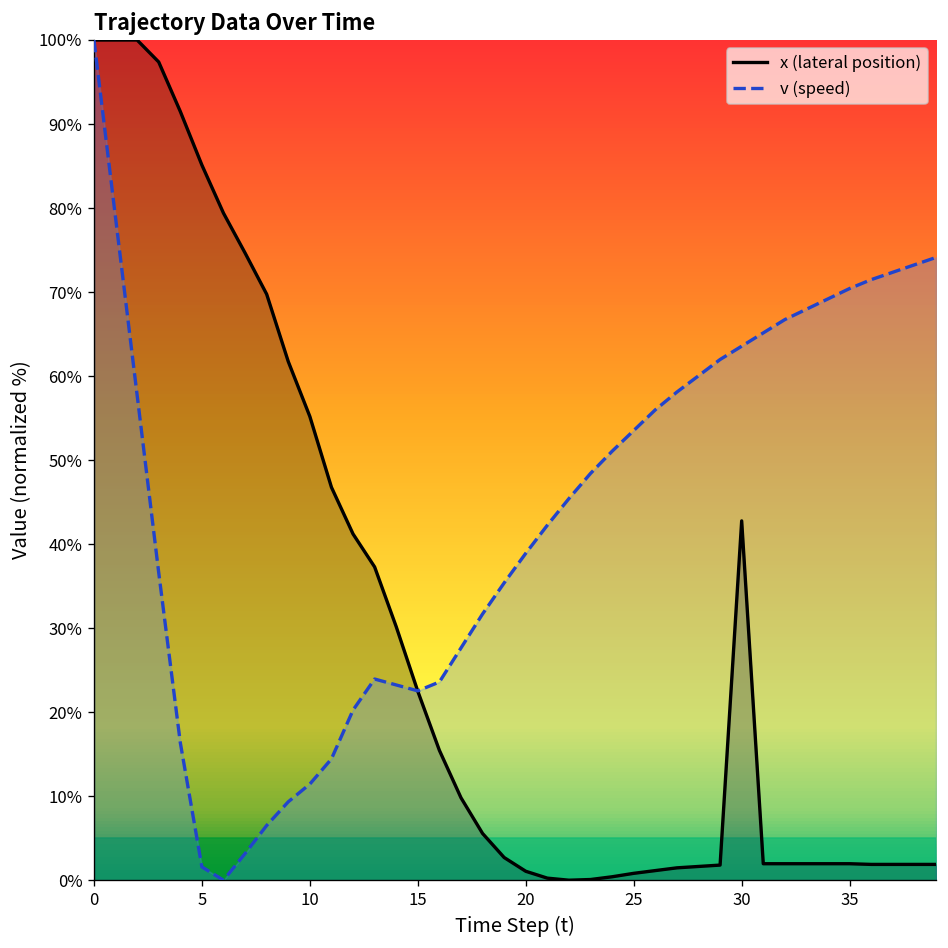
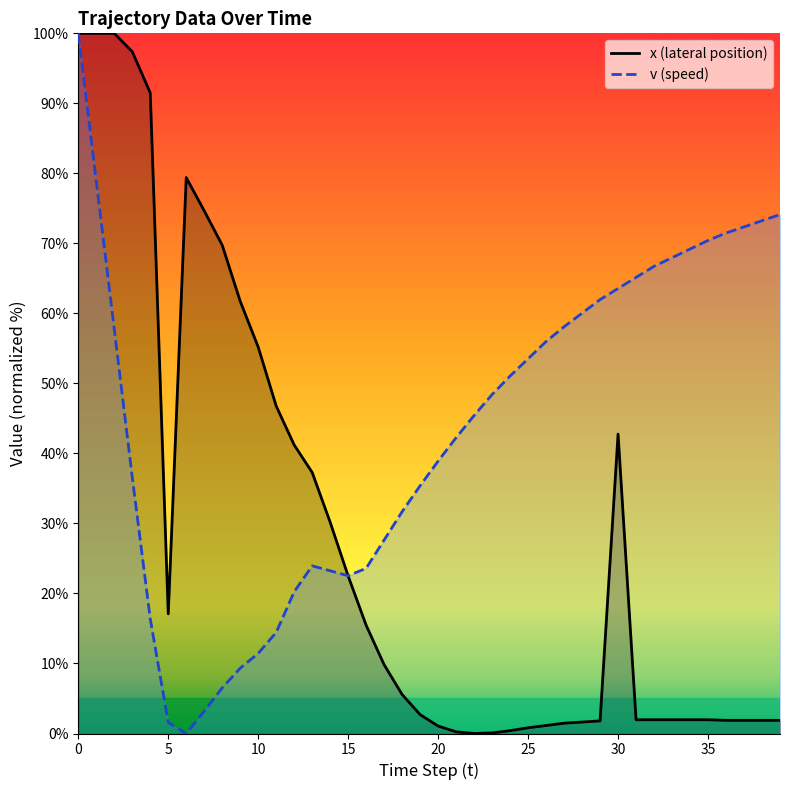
  {
    "x (lateral position)": {
-     "5": "85%",
+     "5": "17%",
      "10": "55%",
      "30": "43%"
    }
  }
